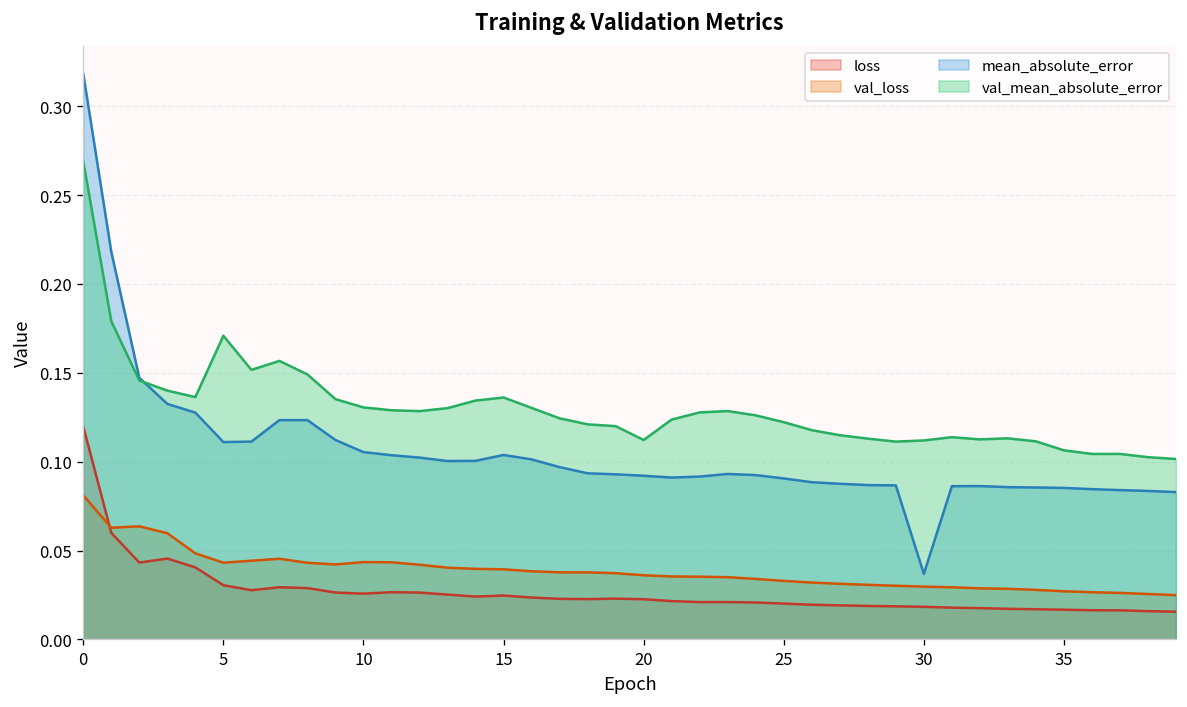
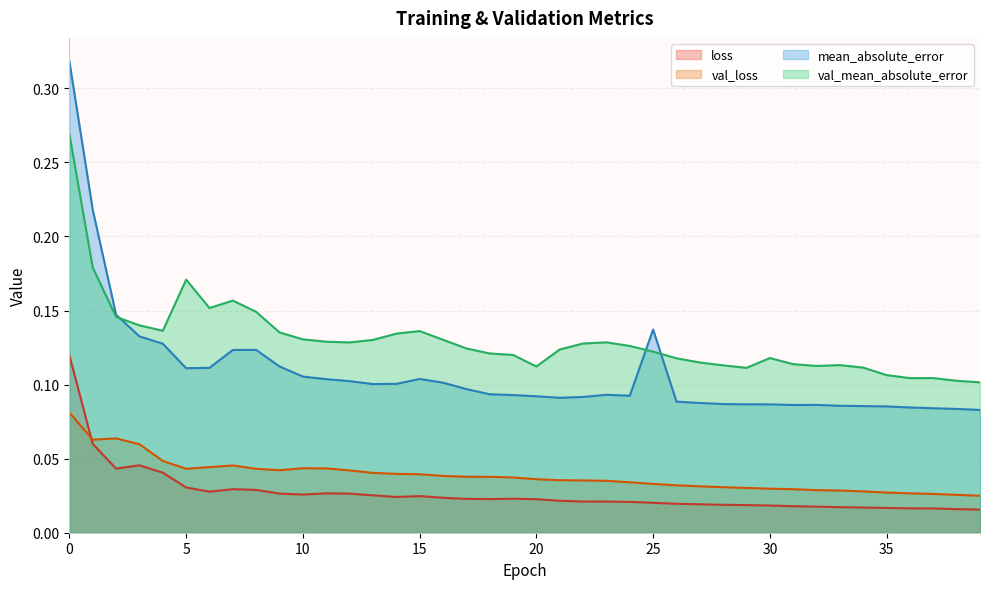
  {
    "mean_absolute_error": {
      "0": 0.318,
      "5": 0.111,
      "10": 0.105,
      "15": 0.104,
      "20": 0.092,
-     "25": 0.091,
-     "30": 0.037,
+     "25": 0.137,
+     "30": 0.087,
      "35": 0.085
    },
    "val_mean_absolute_error": {
      "0": 0.269,
      "5": 0.171,
      "10": 0.131,
      "15": 0.136,
      "20": 0.112,
      "25": 0.122,
-     "30": 0.112,
+     "30": 0.118,
      "35": 0.106
    }
  }
